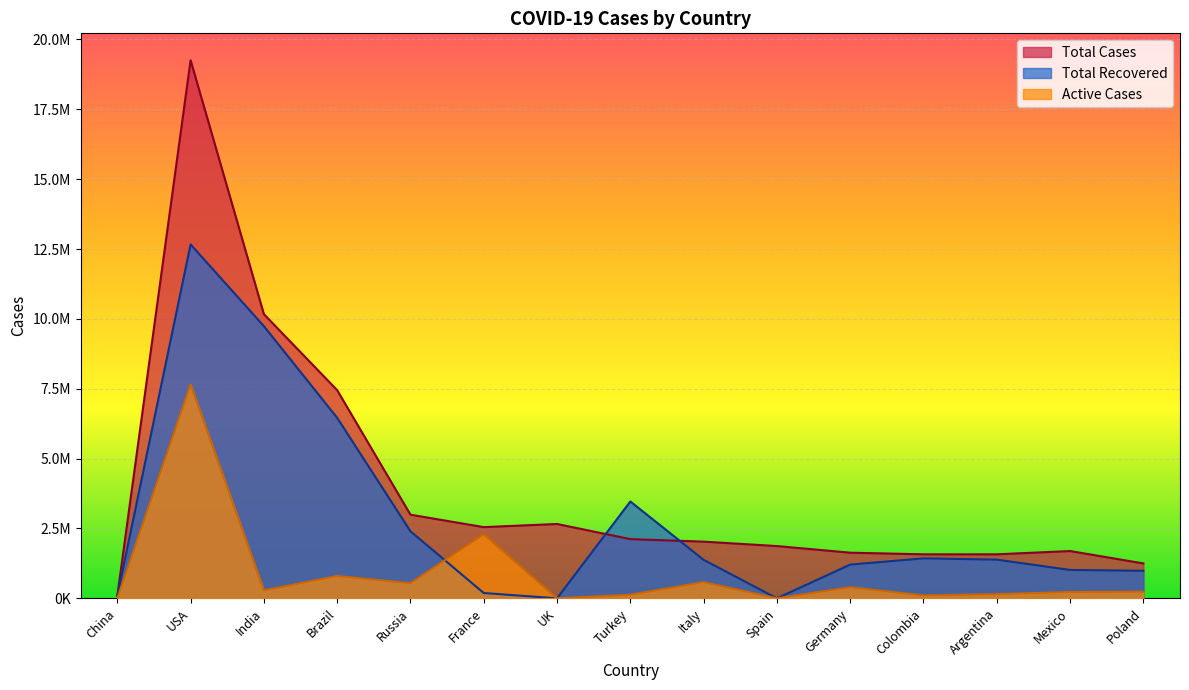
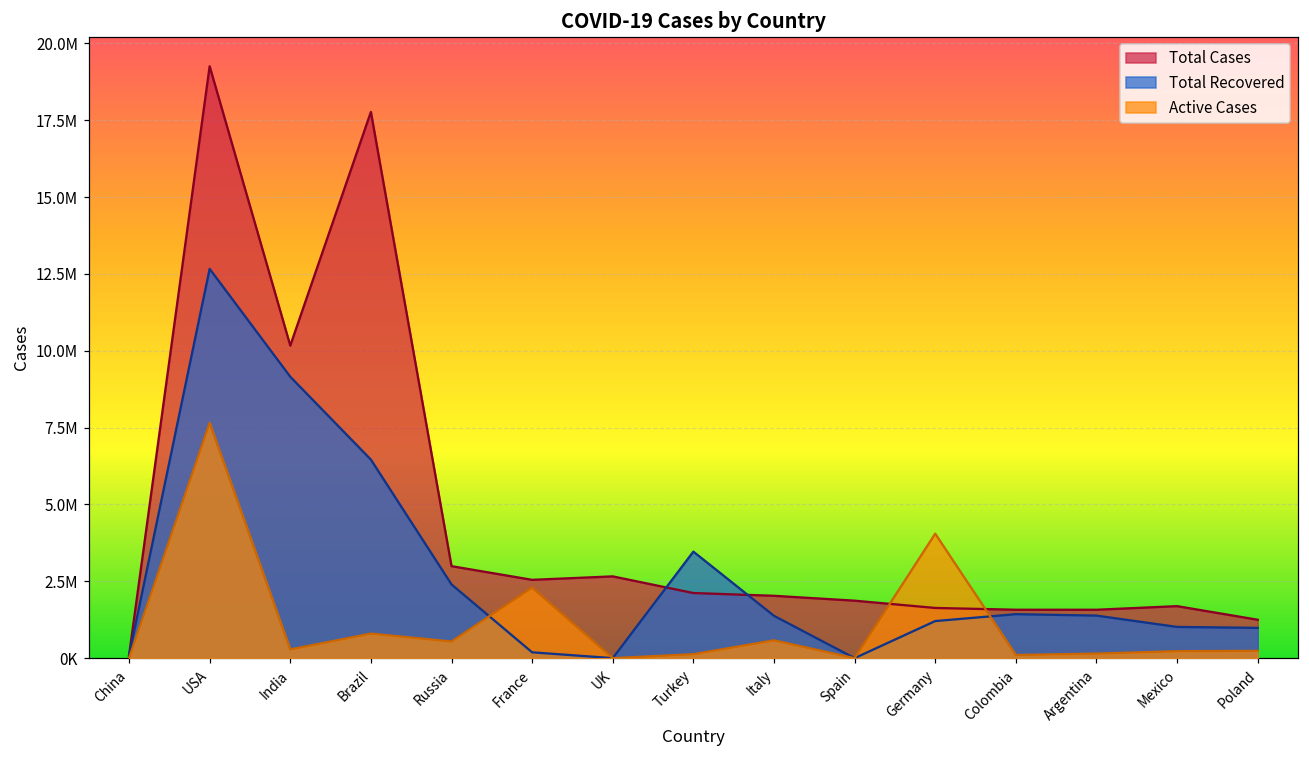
  {
    "Total Cases": {
      "USA": 19300000,
      "India": 10200000,
-     "Brazil": 7400000,
+     "Brazil": 17800000,
      "Russia": 3000000,
      "France": 2500000,
      "UK": 2700000,
      "Turkey": 2100000,
      "Italy": 2000000,
      "Spain": 1900000,
      "Germany": 1600000,
      "Colombia": 1600000,
      "Argentina": 1600000,
      "Mexico": 1700000,
      "Poland": 1200000
    },
    "Total Recovered": {
      "USA": 12700000,
-     "India": 9700000,
+     "India": 9200000,
      "Brazil": 6500000,
      "Russia": 2400000,
      "France": 200000,
      "Turkey": 3500000,
      "Italy": 1400000,
      "Germany": 1200000,
      "Colombia": 1400000,
      "Argentina": 1400000,
      "Mexico": 1000000,
      "Poland": 1000000
    },
    "Active Cases": {
      "USA": 7700000,
      "India": 300000,
      "Brazil": 800000,
      "Russia": 500000,
      "France": 2300000,
      "Turkey": 100000,
      "Italy": 600000,
-     "Germany": 400000,
+     "Germany": 4000000,
      "Colombia": 100000,
      "Argentina": 100000,
      "Mexico": 200000,
      "Poland": 200000
    }
  }
